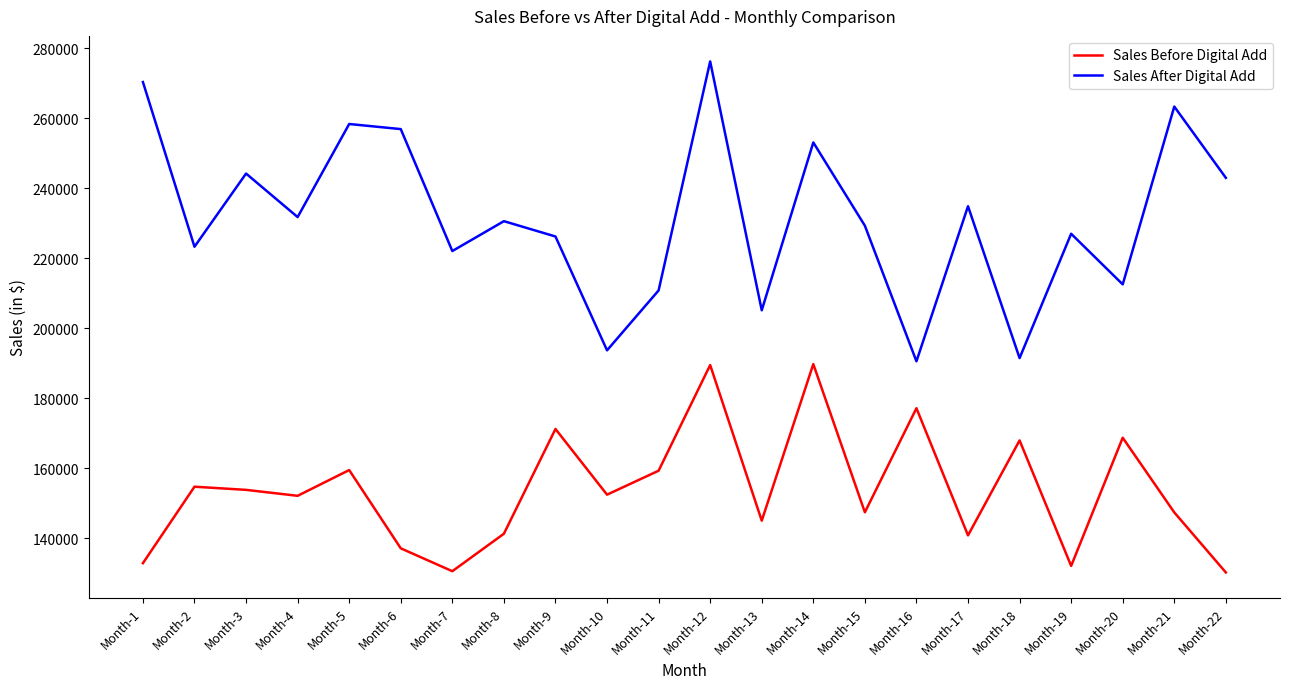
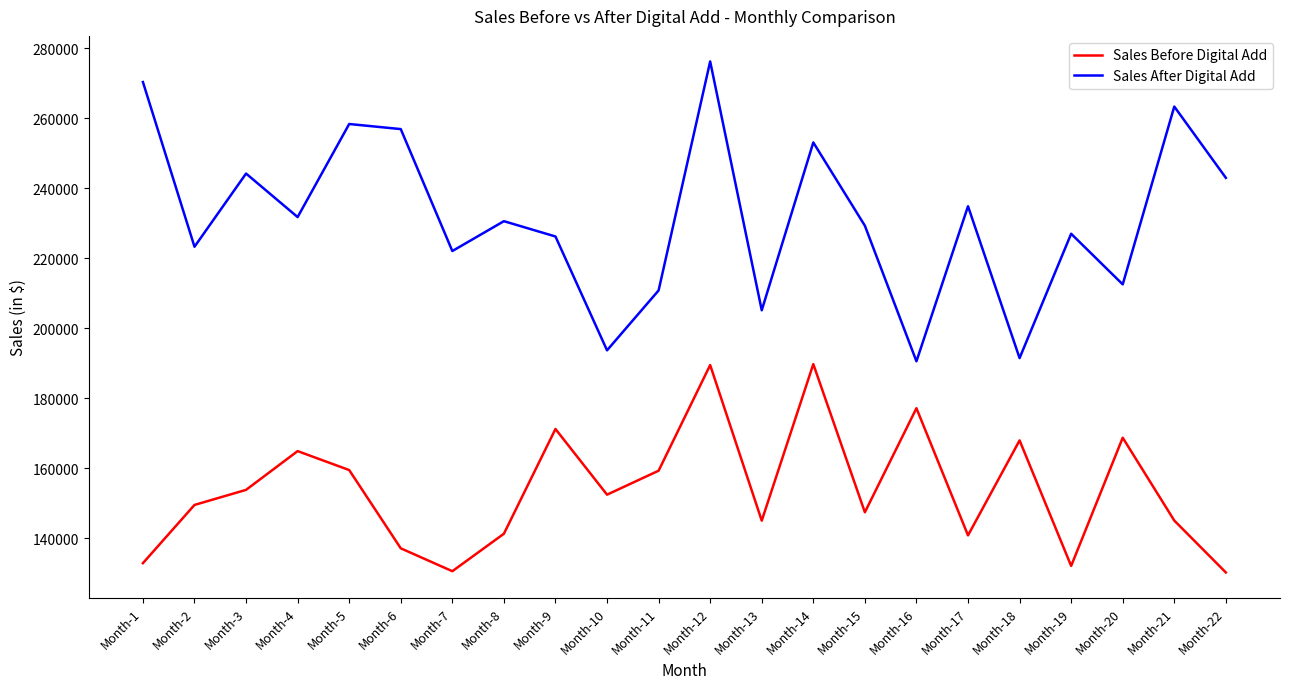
  {
    "Sales Before Digital Add": {
      "Month-1": 133000,
-     "Month-2": 155000,
+     "Month-2": 150000,
      "Month-3": 154000,
-     "Month-4": 152000,
+     "Month-4": 165000,
      "Month-5": 160000,
      "Month-6": 137000,
      "Month-7": 131000,
      "Month-8": 141000,
      "Month-9": 171000,
      "Month-10": 152000,
      "Month-11": 159000,
      "Month-12": 190000,
      "Month-13": 145000,
      "Month-14": 190000,
      "Month-15": 147000,
      "Month-16": 177000,
      "Month-17": 141000,
      "Month-18": 168000,
      "Month-19": 132000,
      "Month-20": 169000,
-     "Month-21": 147000,
+     "Month-21": 145000,
      "Month-22": 130000
    },
    "Sales After Digital Add": {
      "Month-1": 270000,
      "Month-2": 223000,
      "Month-3": 244000,
      "Month-4": 232000,
      "Month-5": 258000,
      "Month-6": 257000,
      "Month-7": 222000,
      "Month-8": 231000,
      "Month-9": 226000,
      "Month-10": 194000,
      "Month-11": 211000,
      "Month-12": 276000,
      "Month-13": 205000,
      "Month-14": 253000,
      "Month-15": 229000,
      "Month-16": 191000,
      "Month-17": 235000,
      "Month-18": 192000,
      "Month-19": 227000,
      "Month-20": 213000,
      "Month-21": 263000,
      "Month-22": 243000
    }
  }
